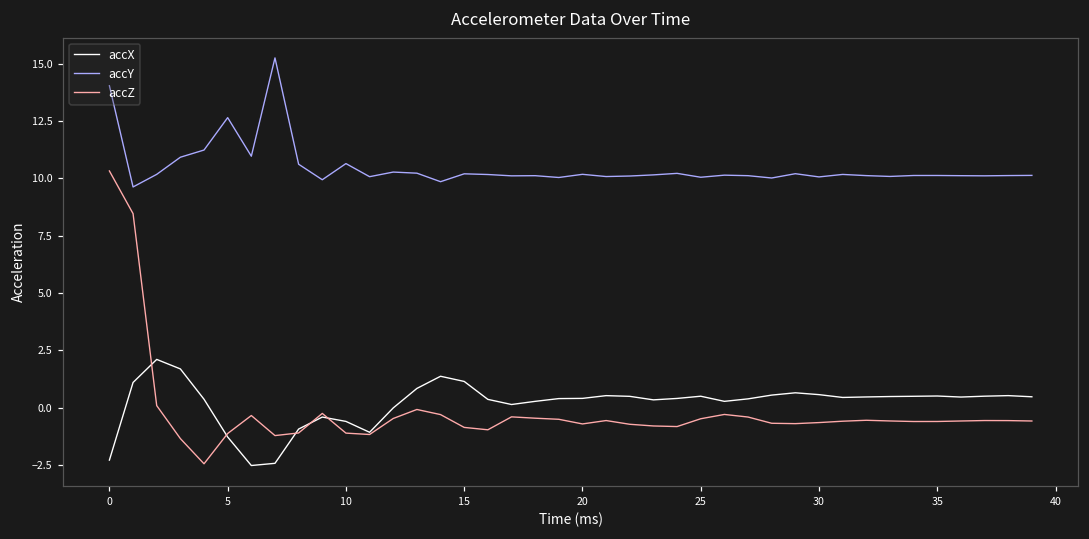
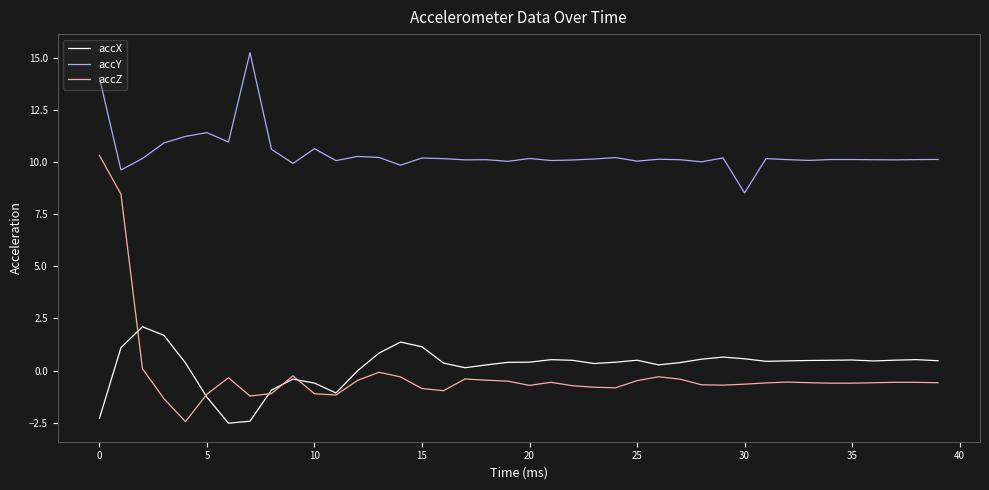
  {
    "accX": {
      "0": -2.3,
      "5": -1.3,
      "10": -0.6,
      "15": 1.1,
      "20": 0.4,
      "25": 0.5,
      "30": 0.6,
      "35": 0.5
    },
    "accY": {
-     "5": 12.7,
+     "5": 11.4,
      "10": 10.6,
      "15": 10.2,
      "20": 10.2,
      "25": 10.1,
-     "30": 10.1,
+     "30": 8.5,
      "35": 10.1
    },
    "accZ": {
      "0": 10.3,
      "5": -1.1,
      "10": -1.1,
      "15": -0.9,
      "20": -0.7,
      "25": -0.5,
      "30": -0.7,
      "35": -0.6
    }
  }
